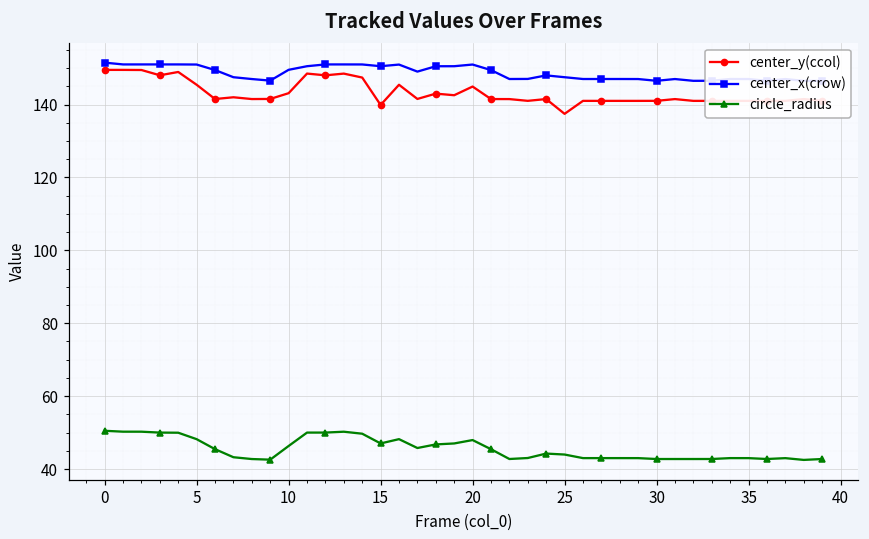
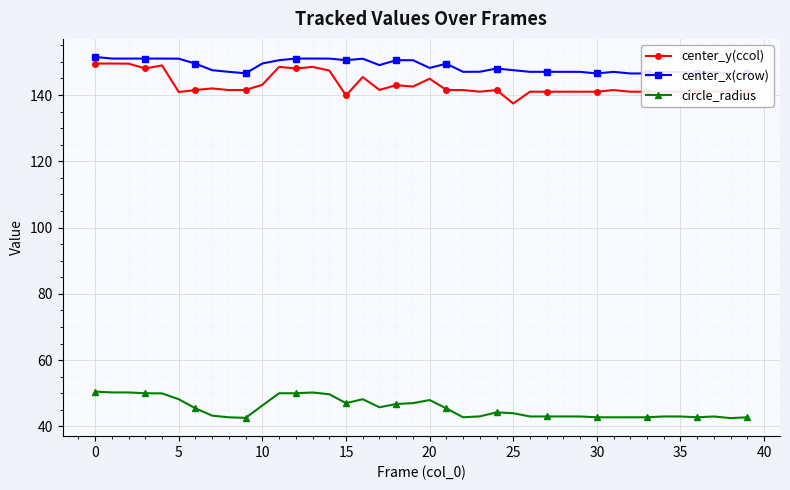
  {
    "center_y(ccol)": {
      "0": 149,
-     "5": 145,
+     "5": 141,
      "10": 143,
      "15": 140,
      "20": 145,
      "25": 137,
      "30": 141
    },
    "center_x(crow)": {
      "0": 151,
      "5": 151,
      "10": 150,
      "15": 151,
-     "20": 151,
+     "20": 148,
      "25": 147,
      "30": 147
    },
    "circle_radius": {
      "0": 50,
      "5": 48,
      "10": 46,
      "15": 47,
      "20": 48,
      "25": 44,
      "30": 43,
      "35": 43
    }
  }
